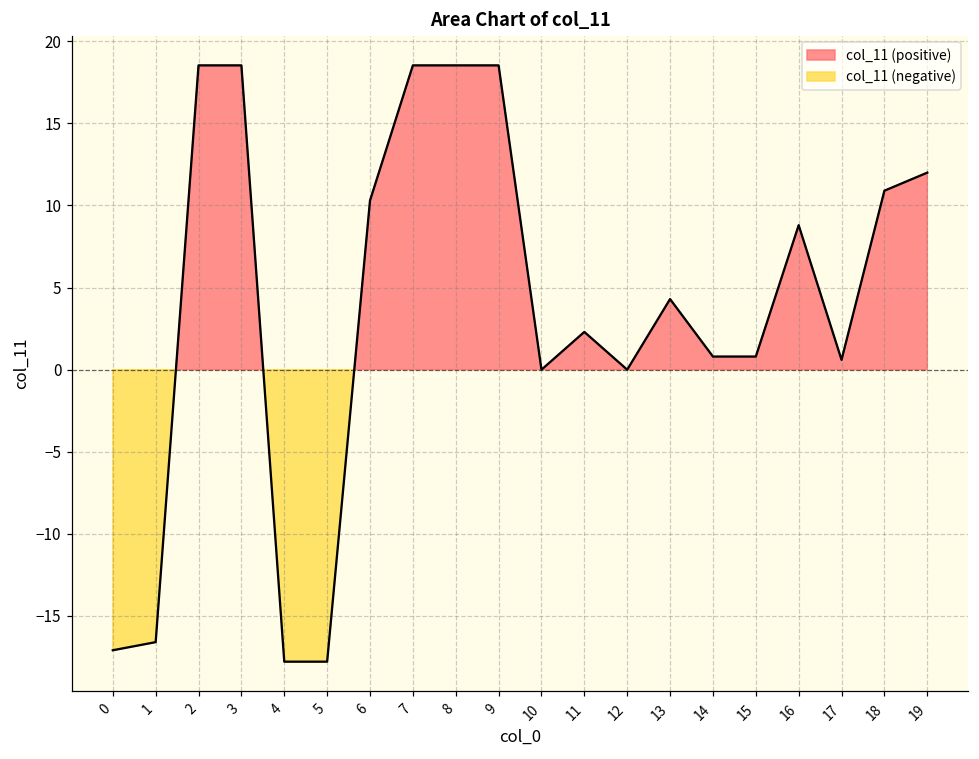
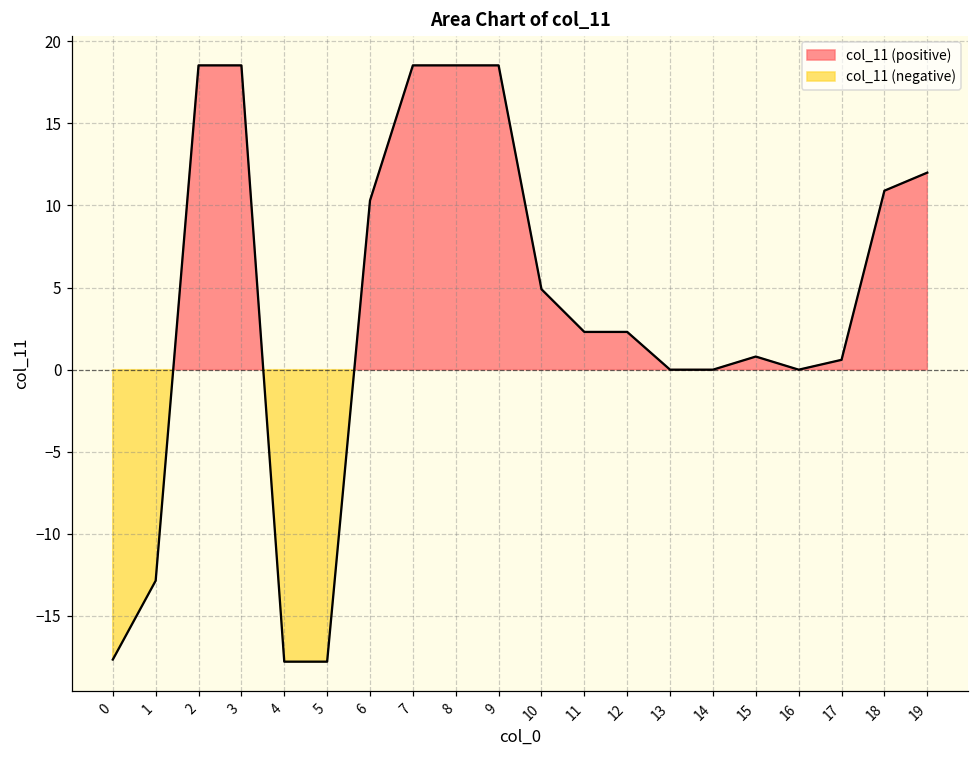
  {
-   "0": -17.1,
-   "1": -16.6,
+   "0": -17.7,
+   "1": -12.9,
    "2": 18.5,
    "3": 18.5,
    "4": -17.8,
    "5": -17.8,
    "6": 10.3,
    "7": 18.5,
    "8": 18.5,
    "9": 18.5,
-   "10": 0.0,
+   "10": 4.9,
    "11": 2.3,
-   "12": 0.0,
-   "13": 4.3,
-   "14": 0.8,
+   "12": 2.3,
+   "13": 0.0,
+   "14": 0.0,
    "15": 0.8,
-   "16": 8.8,
+   "16": 0.0,
    "17": 0.6,
    "18": 10.9,
    "19": 12.0
  }
